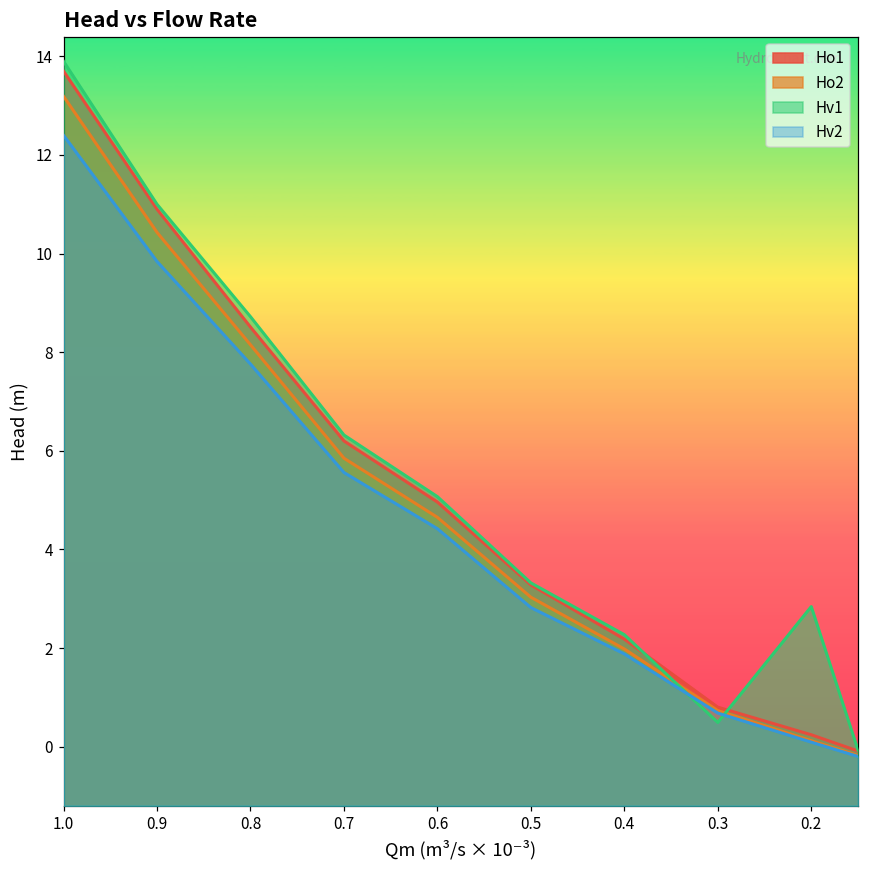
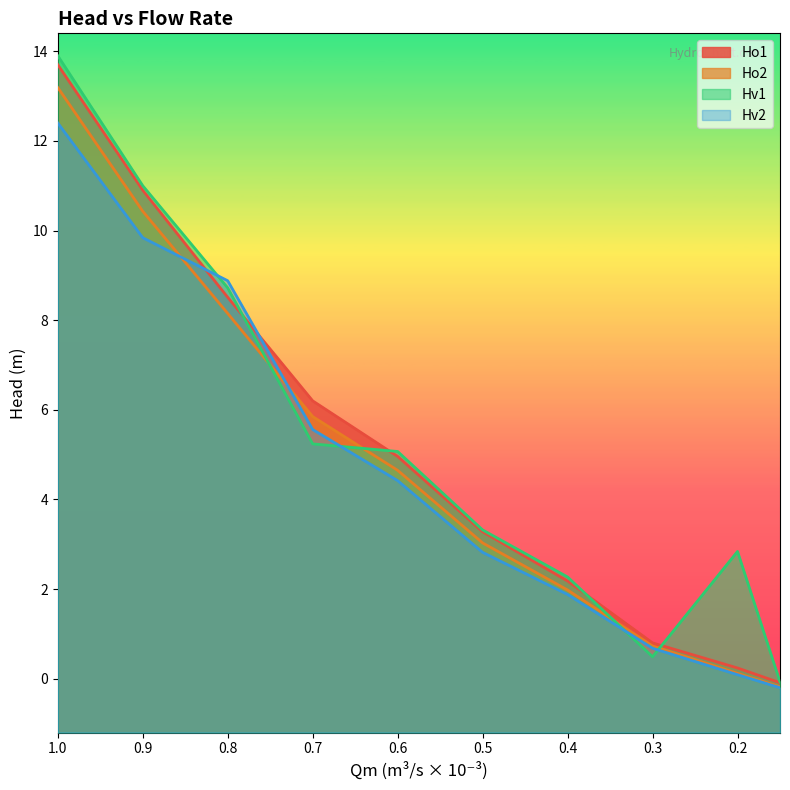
  {
    "Hv1": {
      "1.0": 13.9,
      "0.9": 11.0,
      "0.8": 8.7,
-     "0.7": 6.3,
+     "0.7": 5.2,
      "0.6": 5.1,
      "0.4": 2.3,
      "0.3": 0.5,
      "0.2": 2.8
    },
    "Hv2": {
      "1.0": 12.4,
      "0.9": 9.8,
-     "0.8": 7.8,
+     "0.8": 8.9,
      "0.7": 5.6,
      "0.6": 4.4,
      "0.5": 2.8,
      "0.4": 1.9
    }
  }
